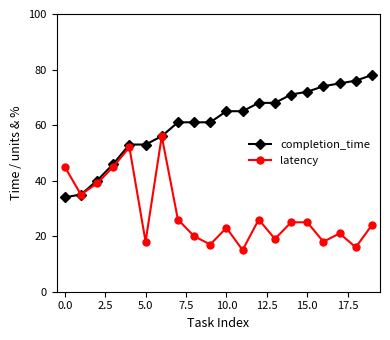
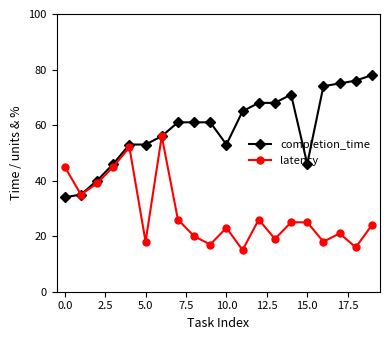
  {
    "completion_time": {
      "0.0": 34,
      "5.0": 53,
-     "10.0": 65,
-     "15.0": 72
+     "10.0": 53,
+     "15.0": 46
    },
    "latency": {
      "0.0": 45,
      "5.0": 18,
      "10.0": 23,
      "15.0": 25
    }
  }
